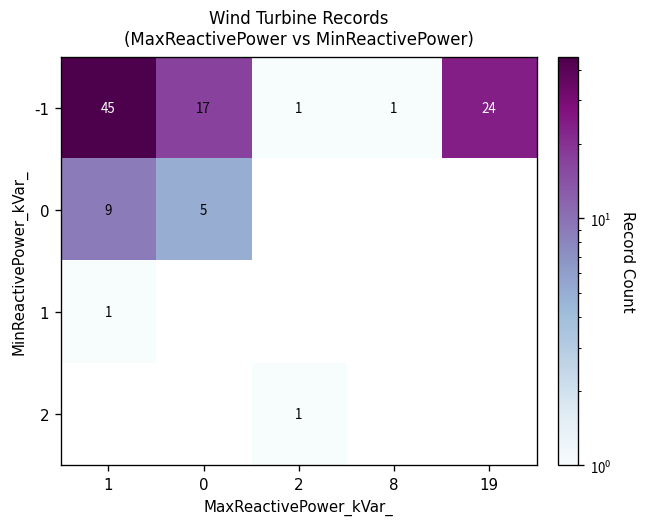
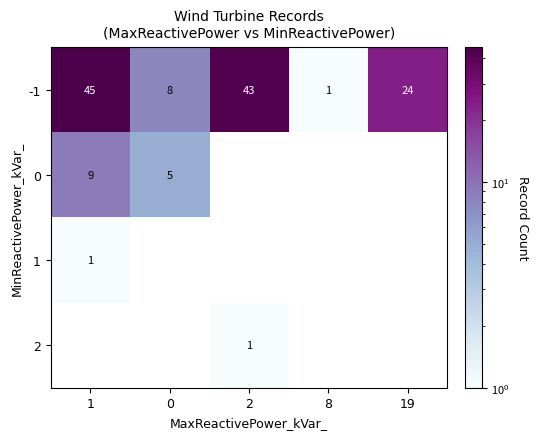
  {
    "-1": {
      "1": 45,
-     "0": 17,
-     "2": 1,
+     "0": 8,
+     "2": 43,
      "8": 1,
      "19": 24
    },
    "0": {
      "1": 9,
      "0": 5
    },
    "1": {
      "1": 1
    },
    "2": {
      "2": 1
    }
  }
